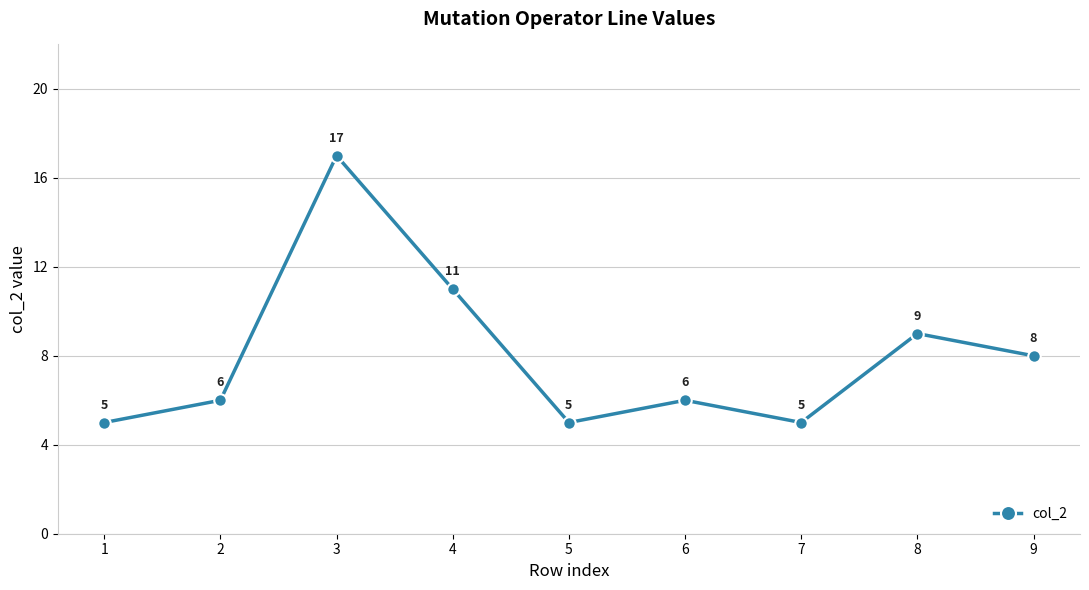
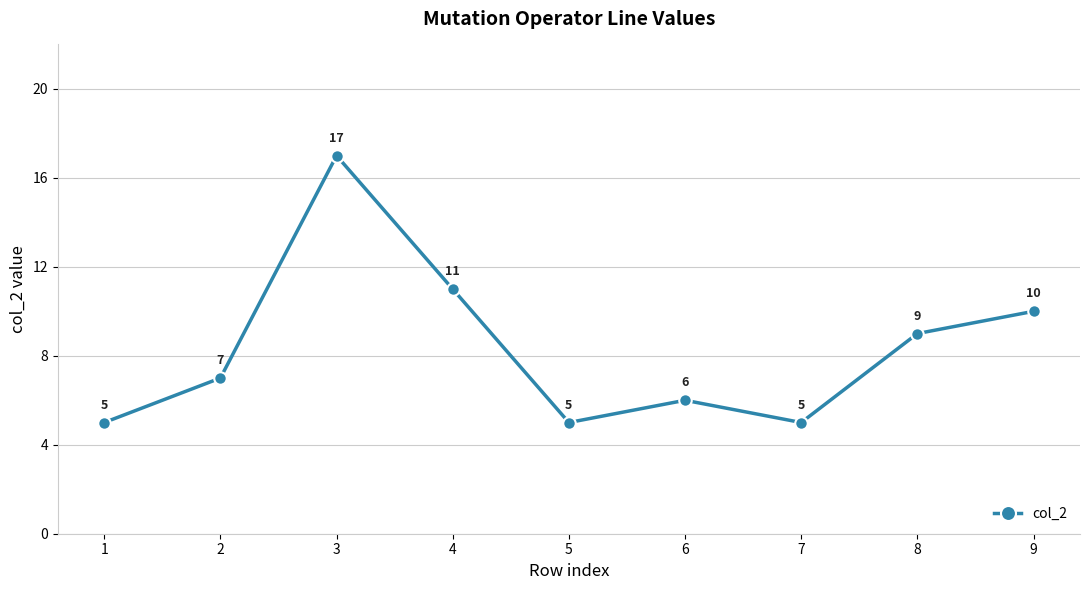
  {
    "1": 5,
-   "2": 6,
+   "2": 7,
    "3": 17,
    "4": 11,
    "5": 5,
    "6": 6,
    "7": 5,
    "8": 9,
-   "9": 8
+   "9": 10
  }
